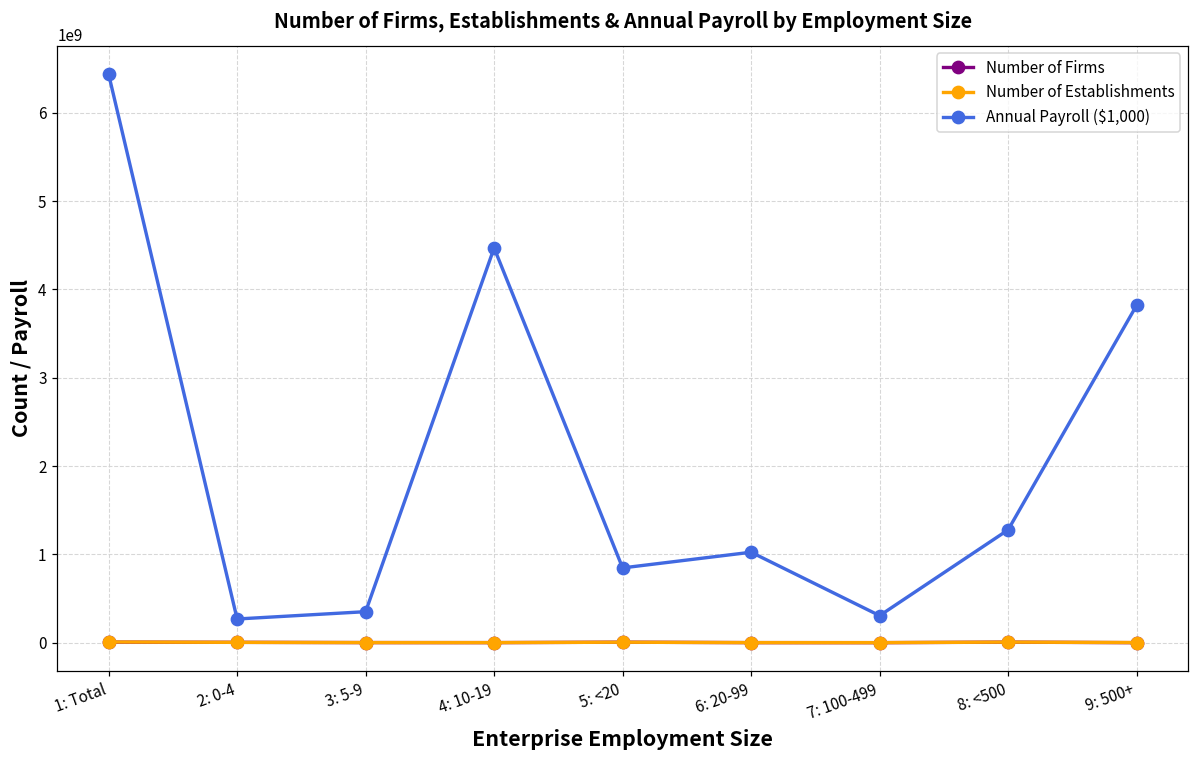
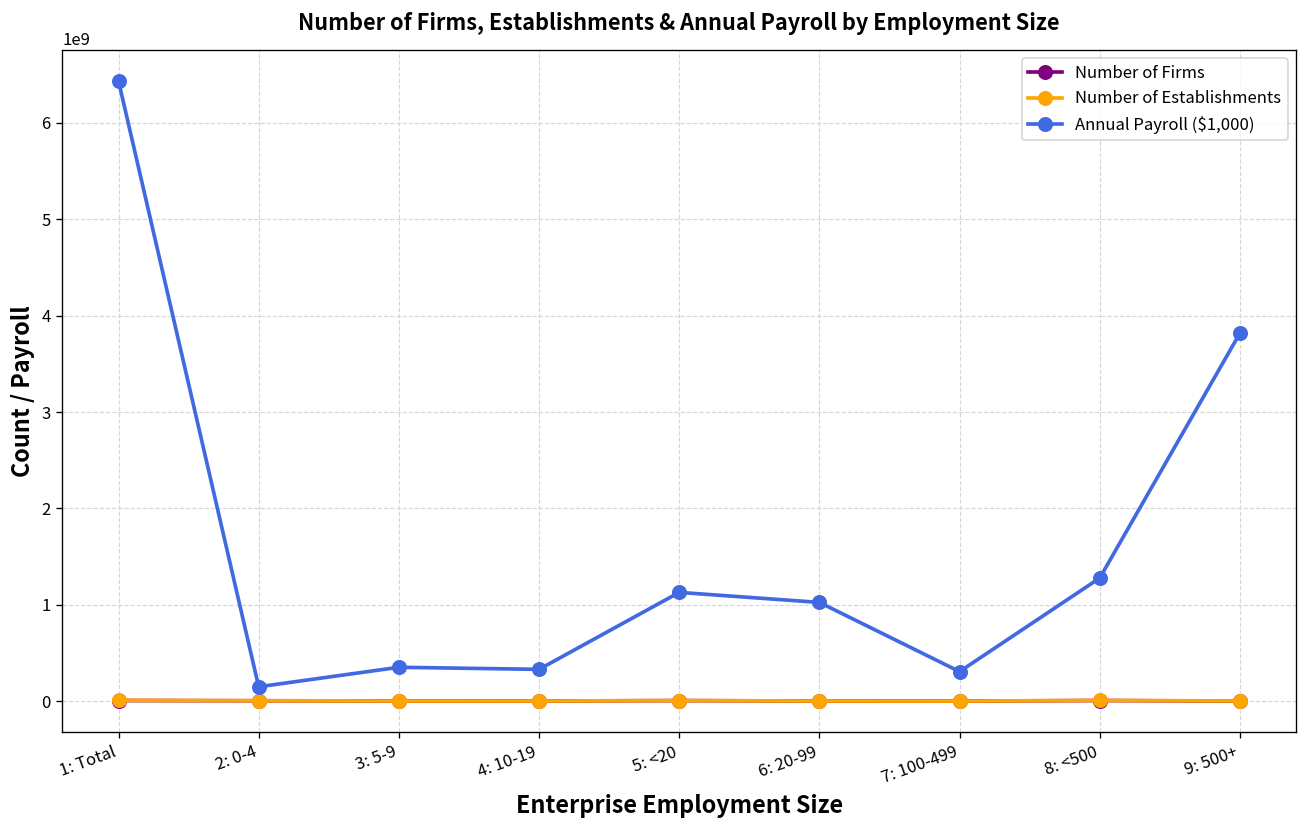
  {
    "Number of Establishments": {
      "1: Total": 0,
      "2: 0-4": 0,
      "3: 5-9": 0,
      "4: 10-19": 0,
      "5: <20": 0,
      "6: 20-99": 0,
      "7: 100-499": 0,
      "8: <500": 0,
      "9: 500+": 0
    },
    "Annual Payroll ($1,000)": {
      "1: Total": 6400000000,
-     "2: 0-4": 300000000,
+     "2: 0-4": 100000000,
      "3: 5-9": 400000000,
-     "4: 10-19": 4500000000,
-     "5: <20": 800000000,
+     "4: 10-19": 300000000,
+     "5: <20": 1100000000,
      "6: 20-99": 1000000000,
      "7: 100-499": 300000000,
      "8: <500": 1300000000,
      "9: 500+": 3800000000
    }
  }
